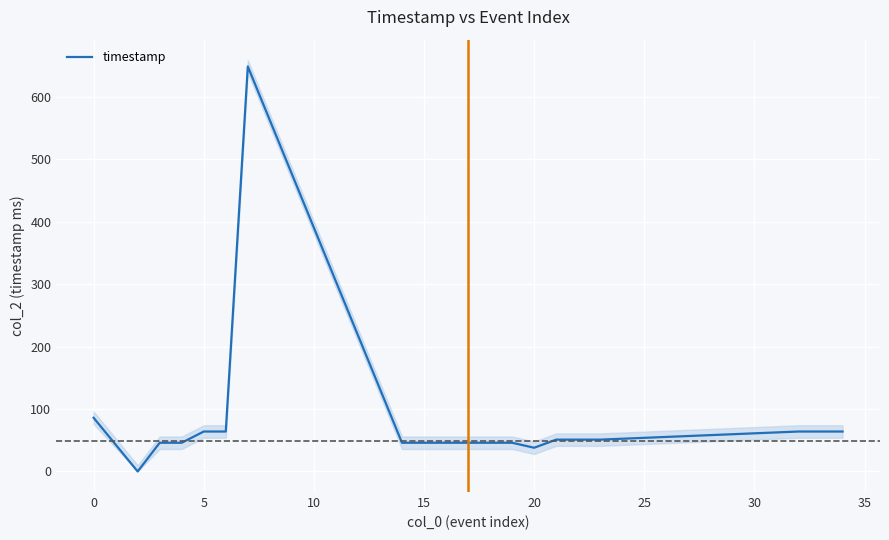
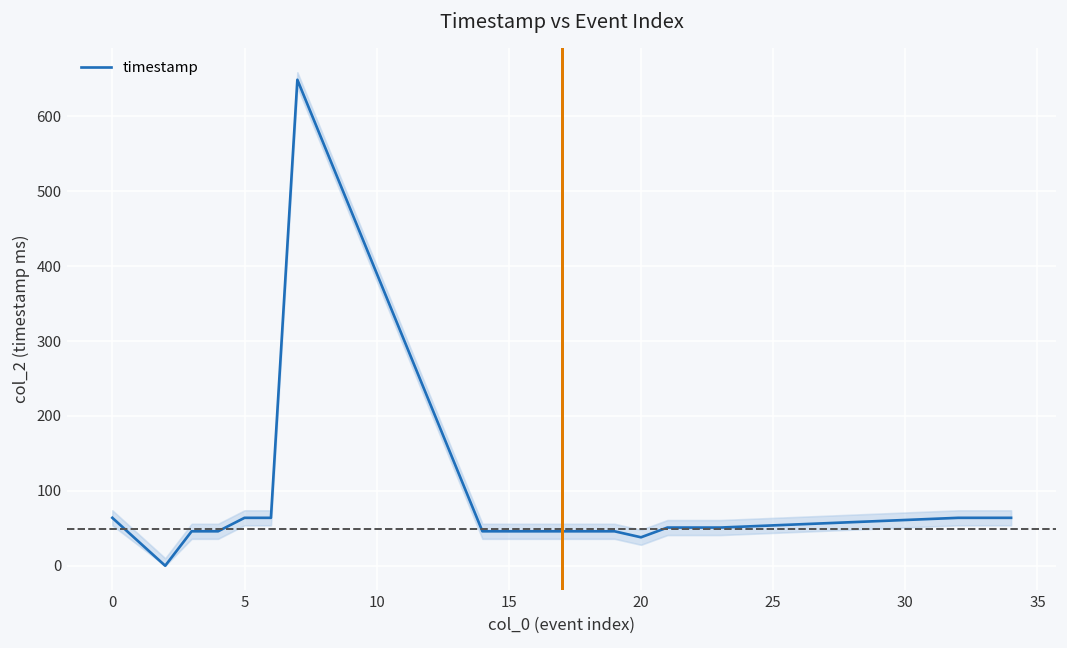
  {
    "timestamp": {
-     "0": 90,
+     "0": 60,
      "5": 60,
      "15": 50,
      "20": 40
    }
  }
